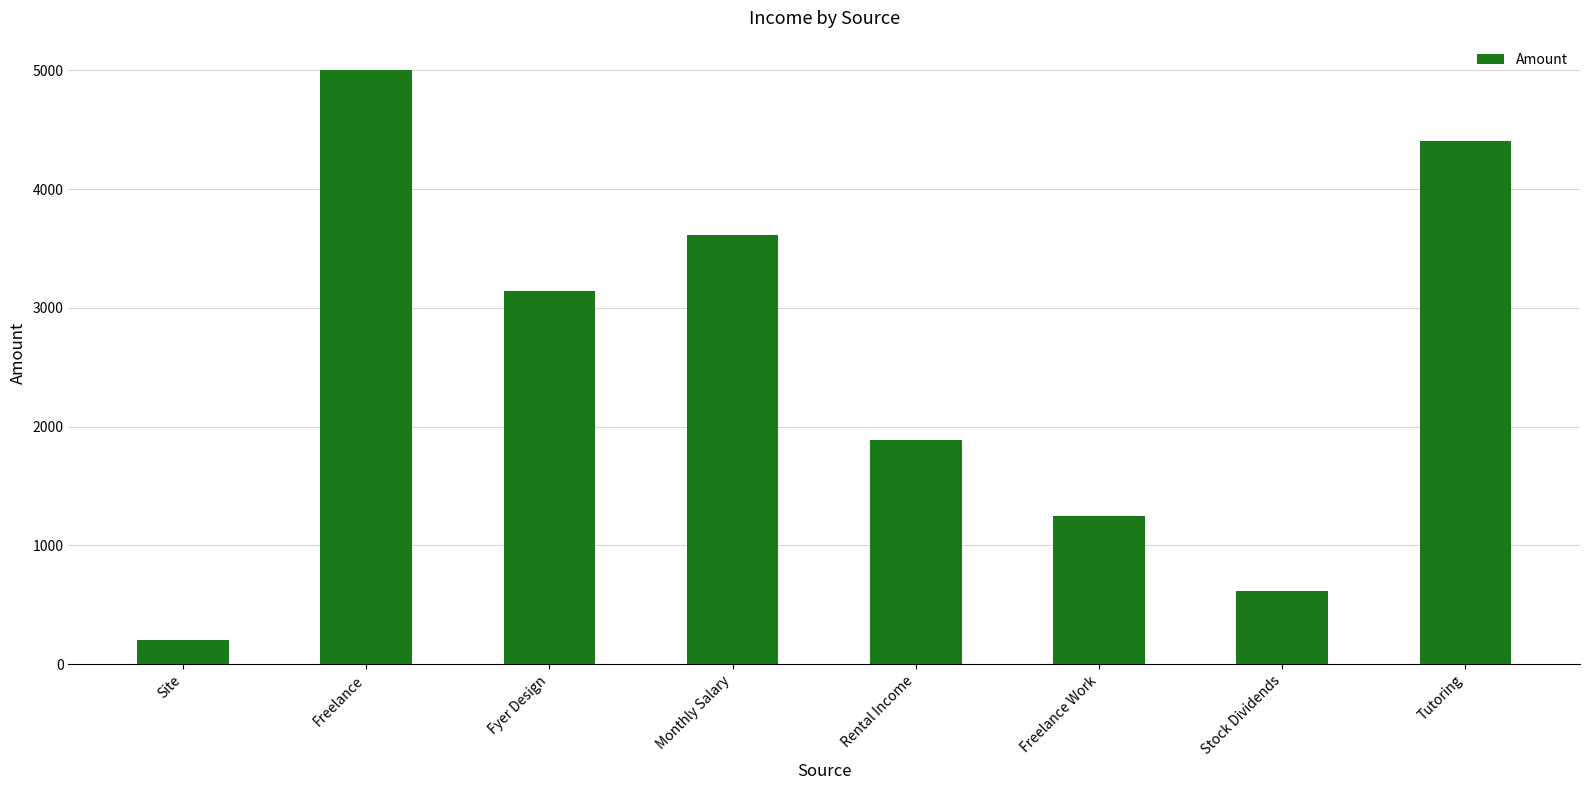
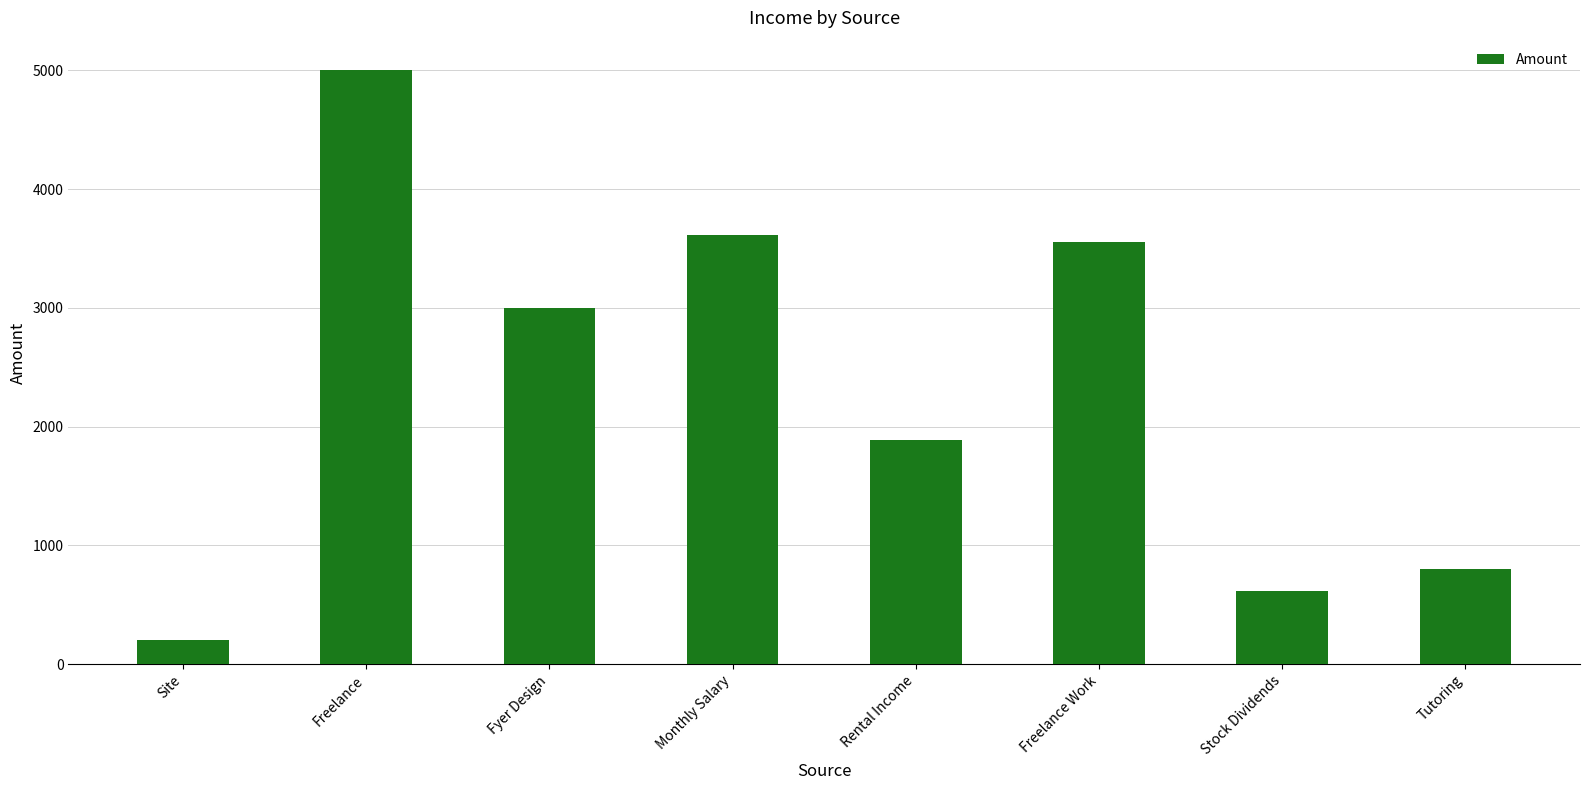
  {
    "Site": 200,
    "Freelance": 5000,
-   "Fyer Design": 3140,
+   "Fyer Design": 3000,
    "Monthly Salary": 3610,
    "Rental Income": 1890,
-   "Freelance Work": 1250,
+   "Freelance Work": 3550,
    "Stock Dividends": 620,
-   "Tutoring": 4400
+   "Tutoring": 800
  }
